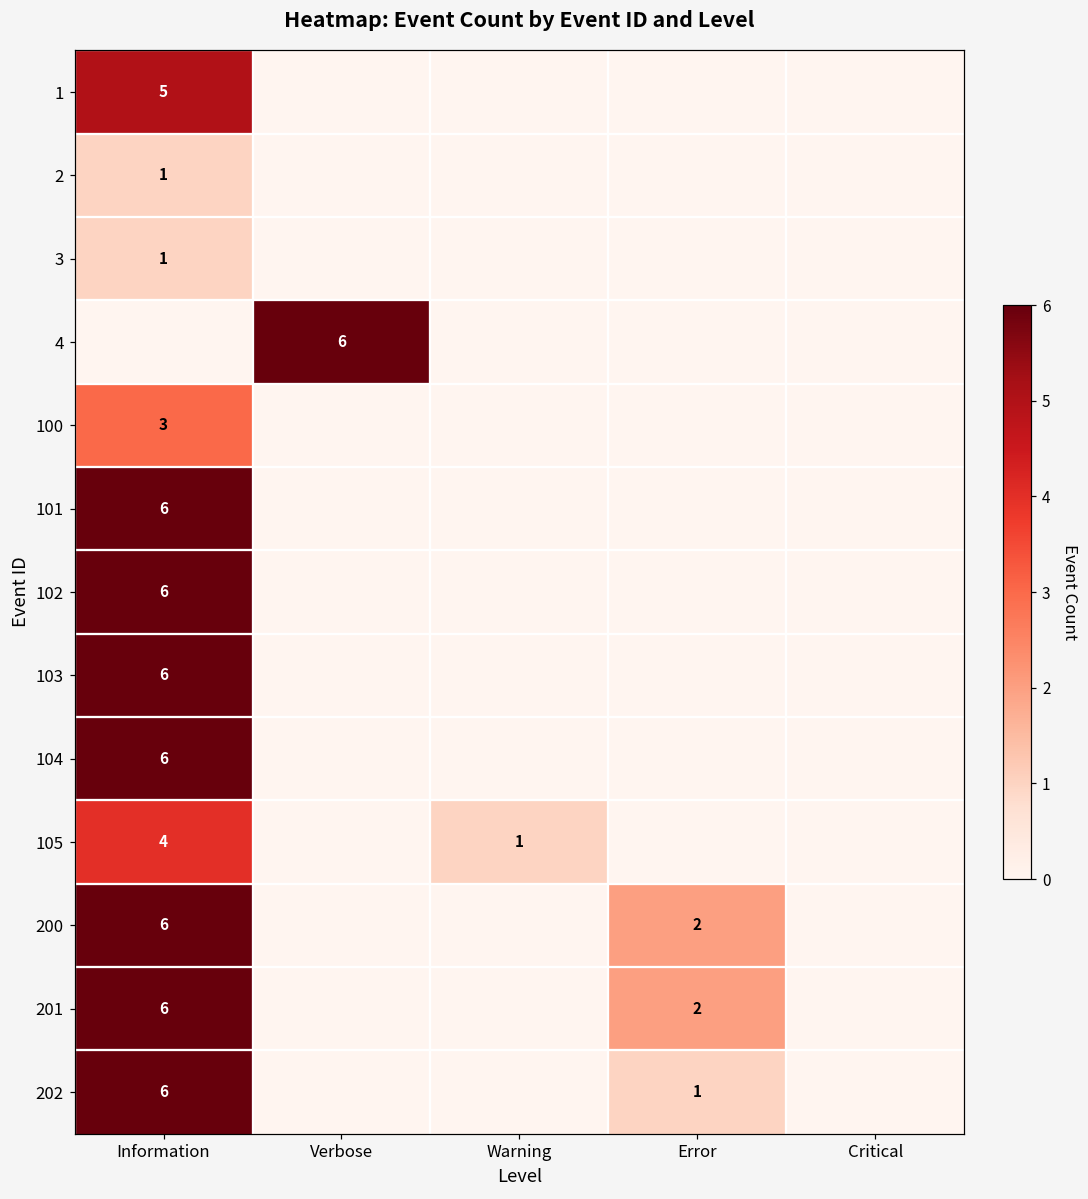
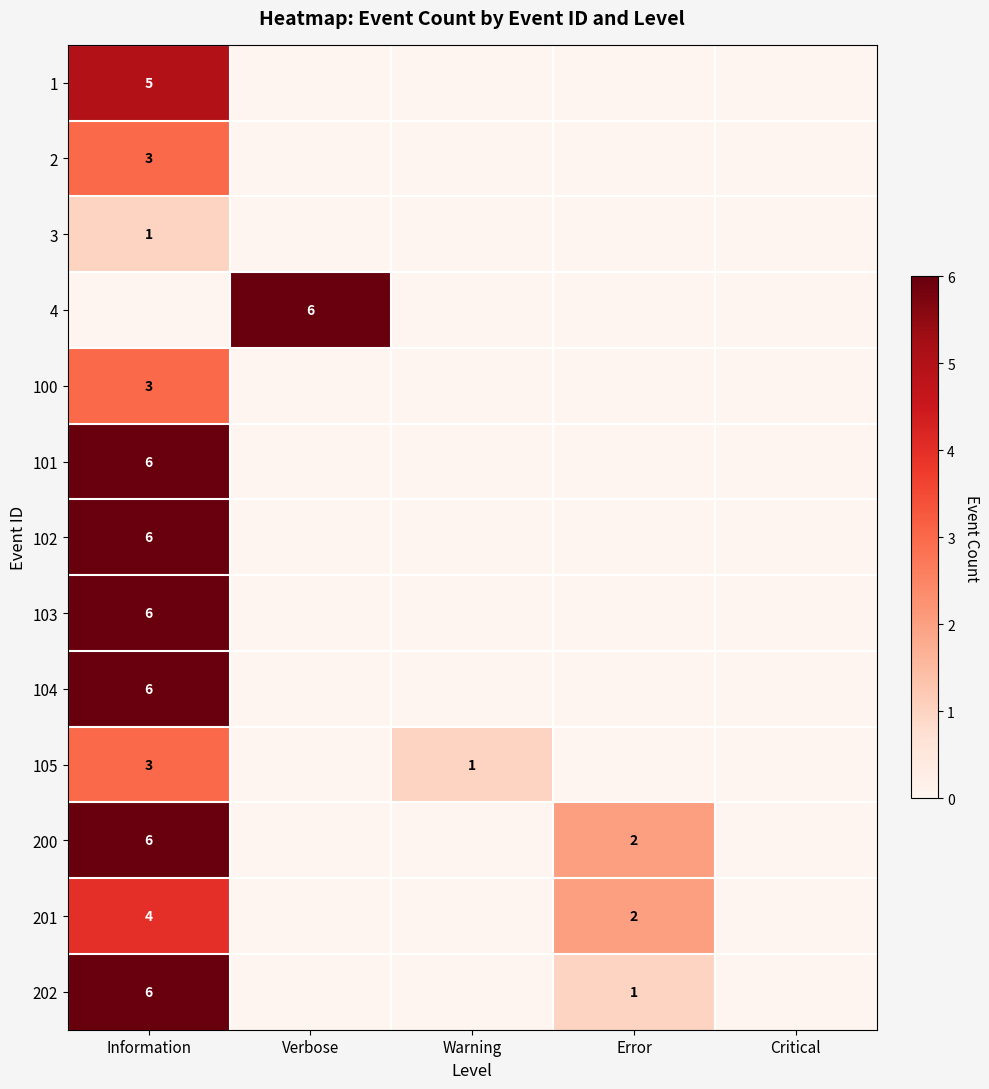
  {
    "1": {
      "Information": 5
    },
    "2": {
-     "Information": 1
+     "Information": 3
    },
    "3": {
      "Information": 1
    },
    "4": {
      "Verbose": 6
    },
    "100": {
      "Information": 3
    },
    "101": {
      "Information": 6
    },
    "102": {
      "Information": 6
    },
    "103": {
      "Information": 6
    },
    "104": {
      "Information": 6
    },
    "105": {
-     "Information": 4,
+     "Information": 3,
      "Warning": 1
    },
    "200": {
      "Information": 6,
      "Error": 2
    },
    "201": {
-     "Information": 6,
+     "Information": 4,
      "Error": 2
    },
    "202": {
      "Information": 6,
      "Error": 1
    }
  }
